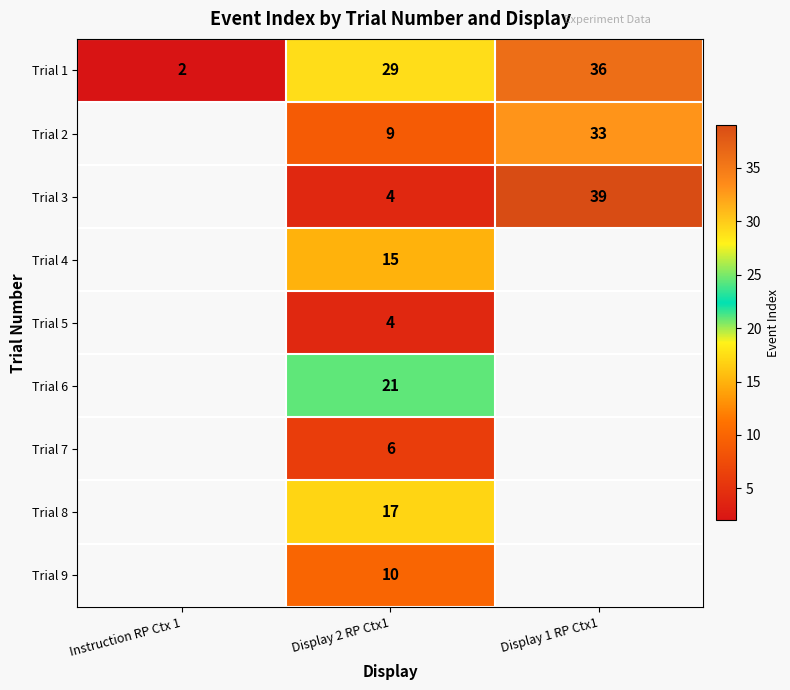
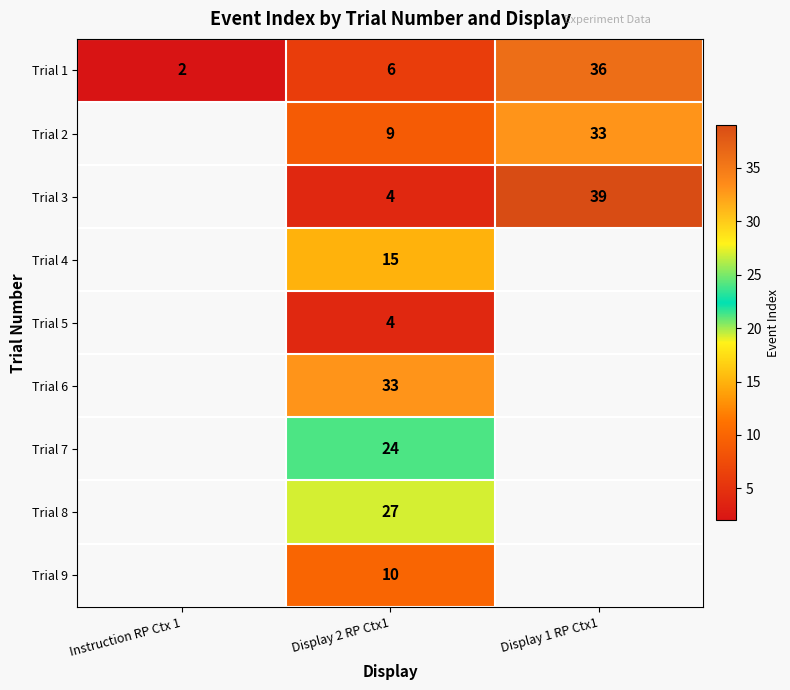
  {
    "Trial 1": {
      "Instruction RP Ctx 1": 2,
-     "Display 2 RP Ctx1": 29,
+     "Display 2 RP Ctx1": 6,
      "Display 1 RP Ctx1": 36
    },
    "Trial 2": {
      "Display 2 RP Ctx1": 9,
      "Display 1 RP Ctx1": 33
    },
    "Trial 3": {
      "Display 2 RP Ctx1": 4,
      "Display 1 RP Ctx1": 39
    },
    "Trial 4": {
      "Display 2 RP Ctx1": 15
    },
    "Trial 5": {
      "Display 2 RP Ctx1": 4
    },
    "Trial 6": {
-     "Display 2 RP Ctx1": 21
+     "Display 2 RP Ctx1": 33
    },
    "Trial 7": {
-     "Display 2 RP Ctx1": 6
+     "Display 2 RP Ctx1": 24
    },
    "Trial 8": {
-     "Display 2 RP Ctx1": 17
+     "Display 2 RP Ctx1": 27
    },
    "Trial 9": {
      "Display 2 RP Ctx1": 10
    }
  }
